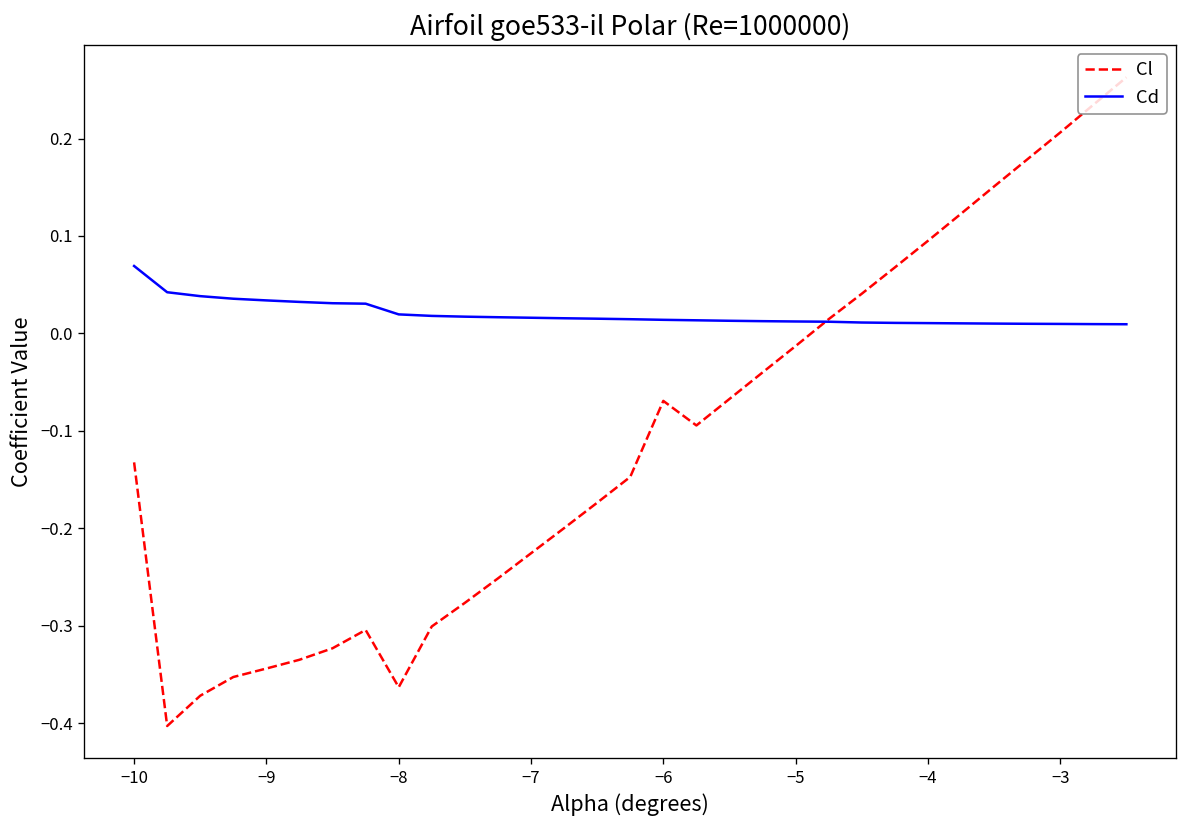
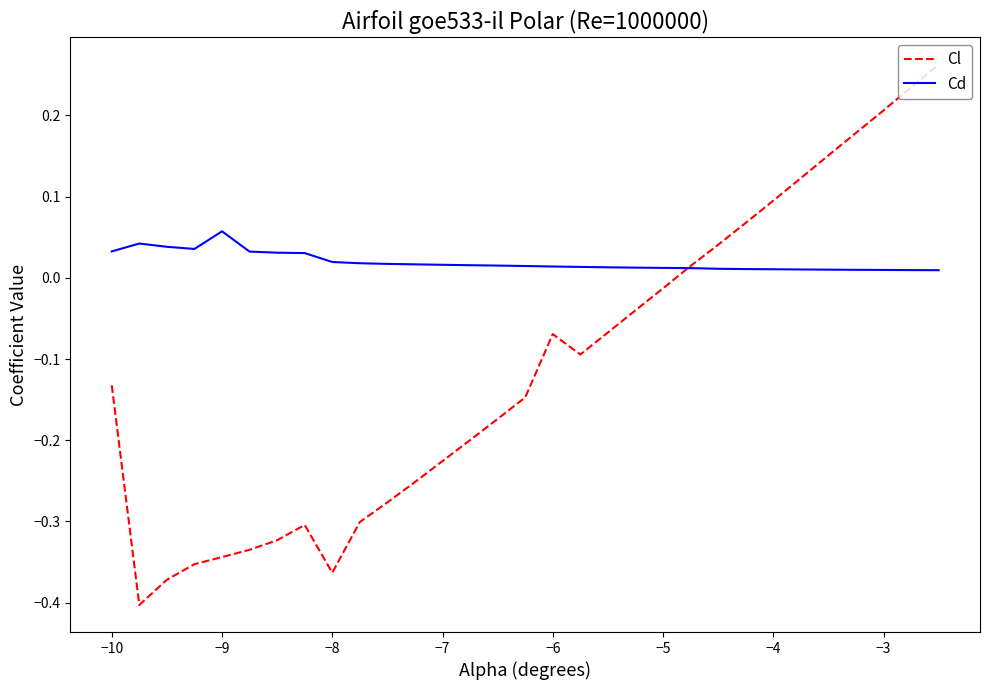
  {
    "Cl": {
      "−10": -0.13,
      "−9": -0.34,
      "−8": -0.36,
      "−6": -0.07,
      "−5": -0.01,
      "−4": 0.10,
      "−3": 0.21
    },
    "Cd": {
-     "−10": 0.07,
-     "−9": 0.03,
+     "−10": 0.03,
+     "−9": 0.06,
      "−8": 0.02,
      "−6": 0.01,
      "−5": 0.01,
      "−4": 0.01,
      "−3": 0.01
    }
  }
